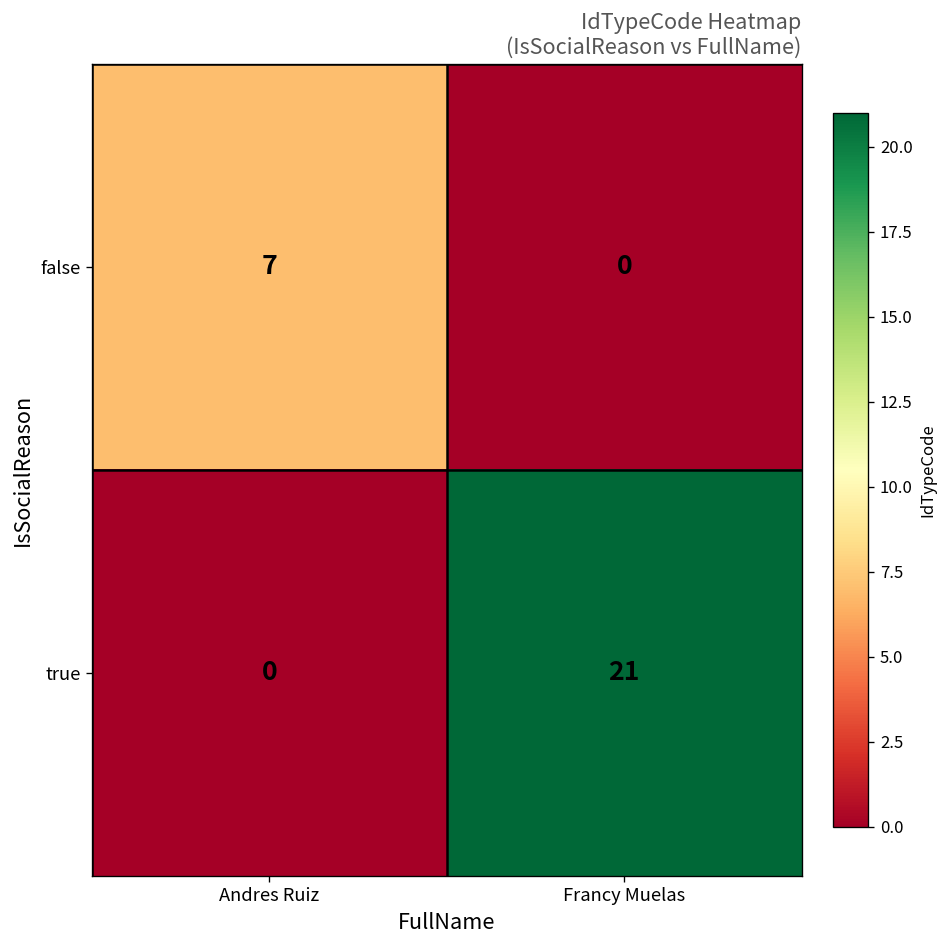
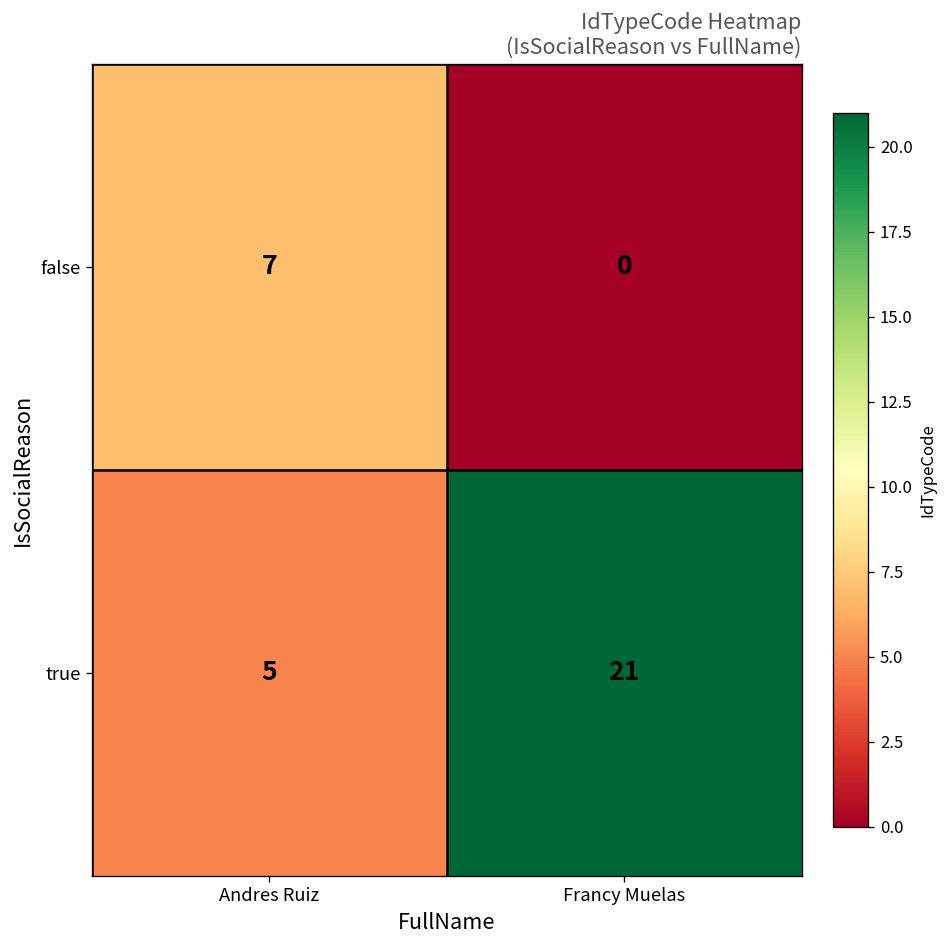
  {
    "false": {
      "Andres Ruiz": 7,
      "Francy Muelas": 0
    },
    "true": {
-     "Andres Ruiz": 0,
+     "Andres Ruiz": 5,
      "Francy Muelas": 21
    }
  }
